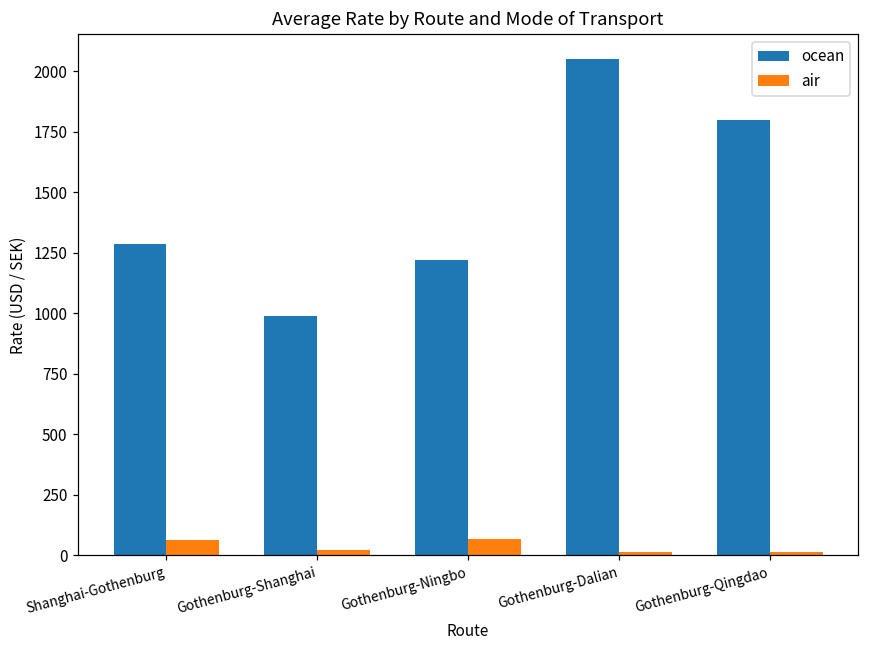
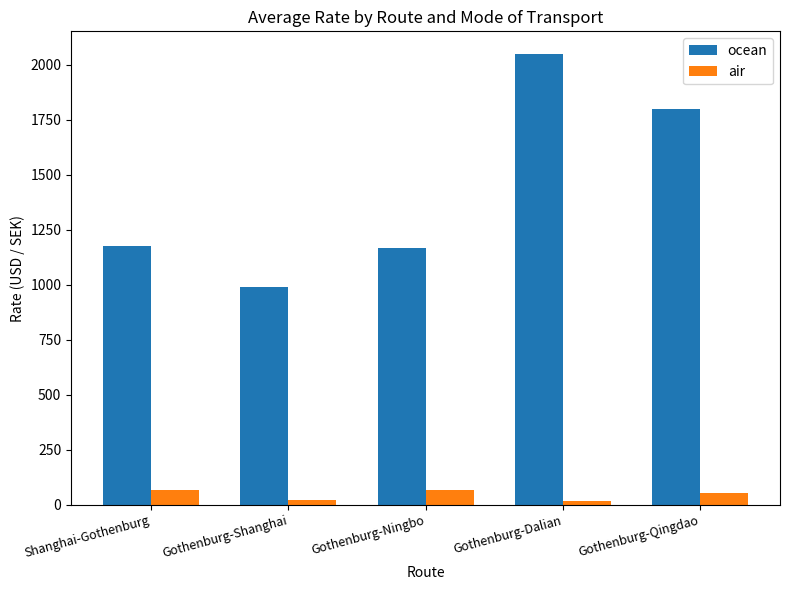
  {
    "ocean": {
-     "Shanghai-Gothenburg": 1290,
+     "Shanghai-Gothenburg": 1180,
      "Gothenburg-Shanghai": 990,
-     "Gothenburg-Ningbo": 1220,
+     "Gothenburg-Ningbo": 1170,
      "Gothenburg-Dalian": 2050,
      "Gothenburg-Qingdao": 1800
    },
    "air": {
      "Shanghai-Gothenburg": 70,
      "Gothenburg-Shanghai": 20,
      "Gothenburg-Ningbo": 70,
      "Gothenburg-Dalian": 20,
-     "Gothenburg-Qingdao": 20
+     "Gothenburg-Qingdao": 50
    }
  }
